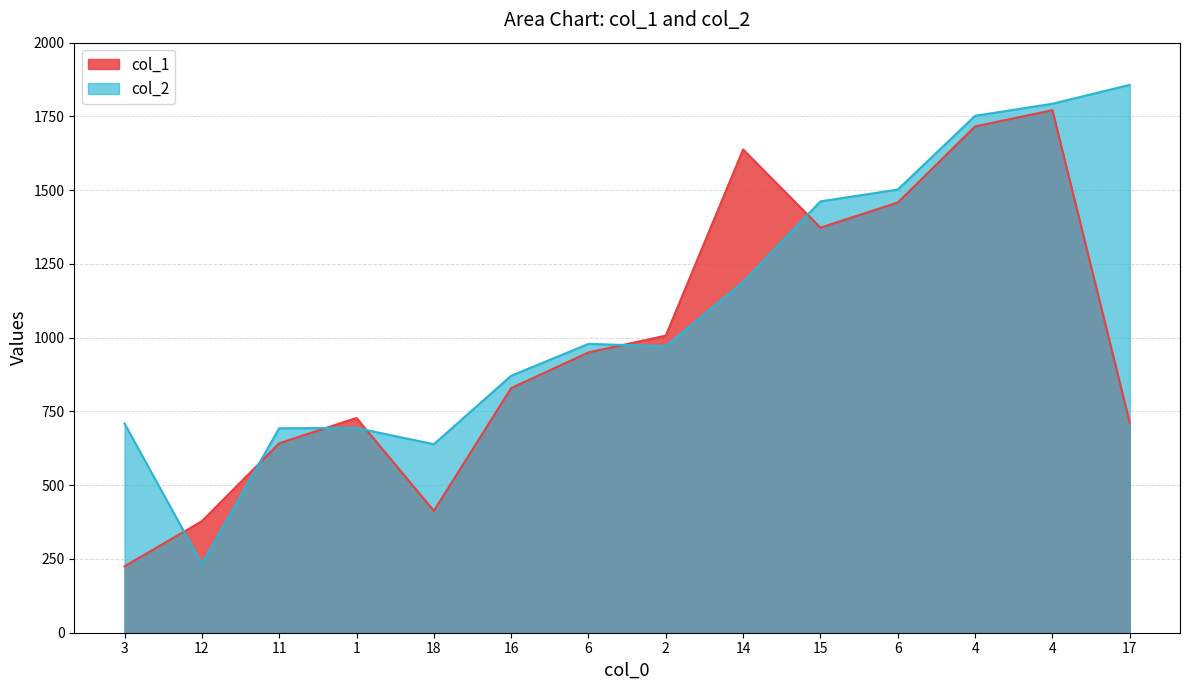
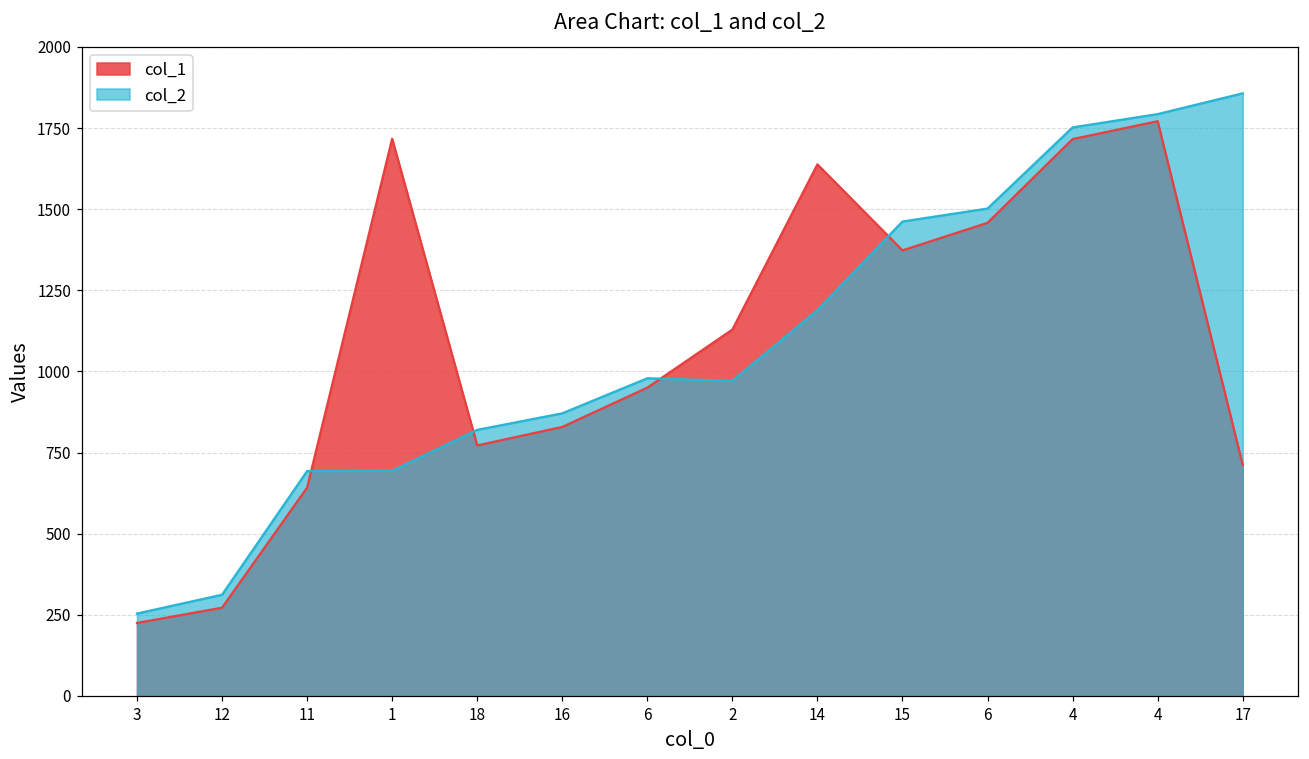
  {
    "col_1": {
      "3": 230,
-     "12": 380,
+     "12": 270,
      "11": 640,
-     "1": 730,
-     "18": 410,
+     "1": 1720,
+     "18": 770,
      "16": 830,
-     "2": 1010,
+     "2": 1130,
      "14": 1640,
      "15": 1370,
      "17": 710
    },
    "col_2": {
-     "3": 710,
-     "12": 230,
+     "3": 250,
+     "12": 310,
      "11": 690,
      "1": 690,
-     "18": 640,
+     "18": 820,
      "16": 870,
      "2": 970,
      "14": 1190,
      "15": 1460,
      "17": 1860
    }
  }
